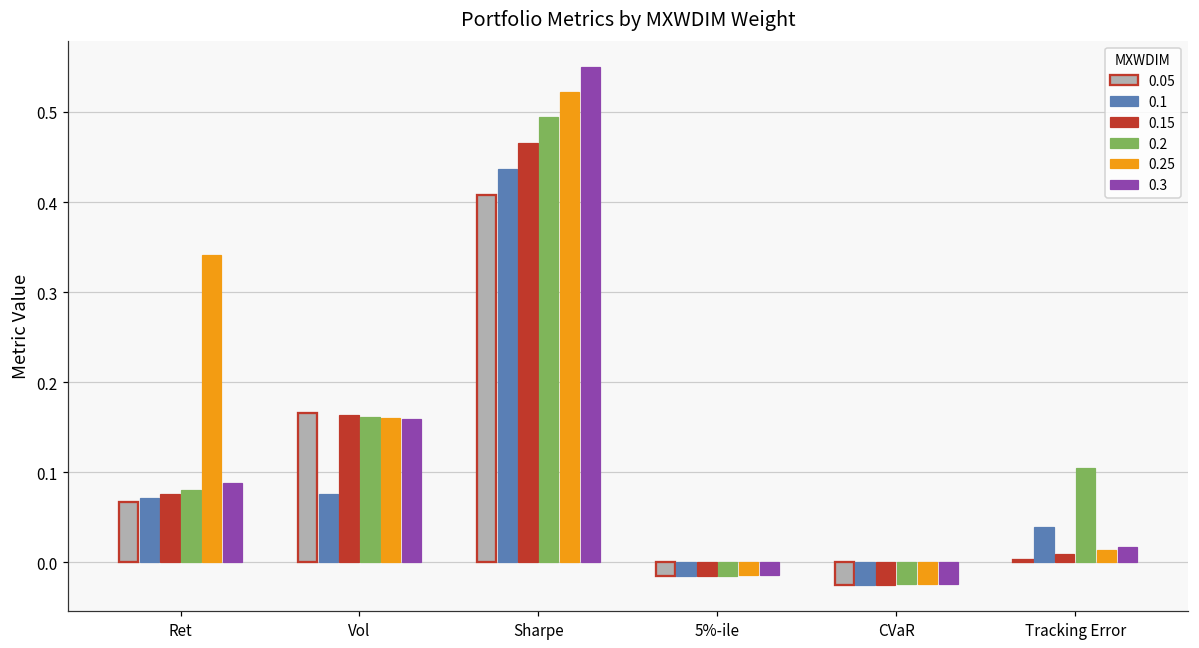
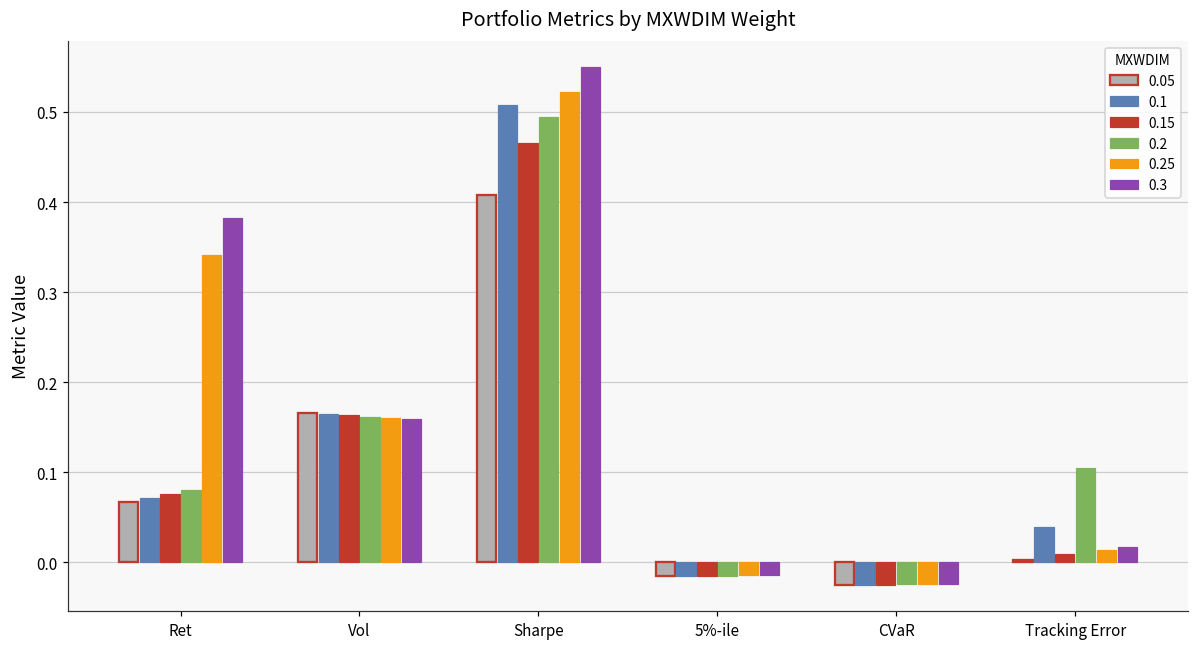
  {
    "0.05": {
      "Ret": 0.07,
      "Vol": 0.17,
      "Sharpe": 0.41,
      "5%-ile": -0.02,
      "CVaR": -0.02,
      "Tracking Error": 0.00
    },
    "0.1": {
      "Ret": 0.07,
-     "Vol": 0.08,
-     "Sharpe": 0.44,
+     "Vol": 0.16,
+     "Sharpe": 0.51,
      "5%-ile": -0.02,
      "CVaR": -0.02,
      "Tracking Error": 0.04
    },
    "0.15": {
      "Ret": 0.08,
      "Vol": 0.16,
      "Sharpe": 0.47,
      "5%-ile": -0.01,
      "CVaR": -0.02,
      "Tracking Error": 0.01
    },
    "0.2": {
      "Ret": 0.08,
      "Vol": 0.16,
      "Sharpe": 0.49,
      "5%-ile": -0.01,
      "CVaR": -0.02,
      "Tracking Error": 0.11
    },
    "0.25": {
      "Ret": 0.34,
      "Vol": 0.16,
      "Sharpe": 0.52,
      "5%-ile": -0.01,
      "CVaR": -0.02,
      "Tracking Error": 0.01
    },
    "0.3": {
-     "Ret": 0.09,
+     "Ret": 0.38,
      "Vol": 0.16,
      "Sharpe": 0.55,
      "5%-ile": -0.01,
      "CVaR": -0.02,
      "Tracking Error": 0.02
    }
  }
